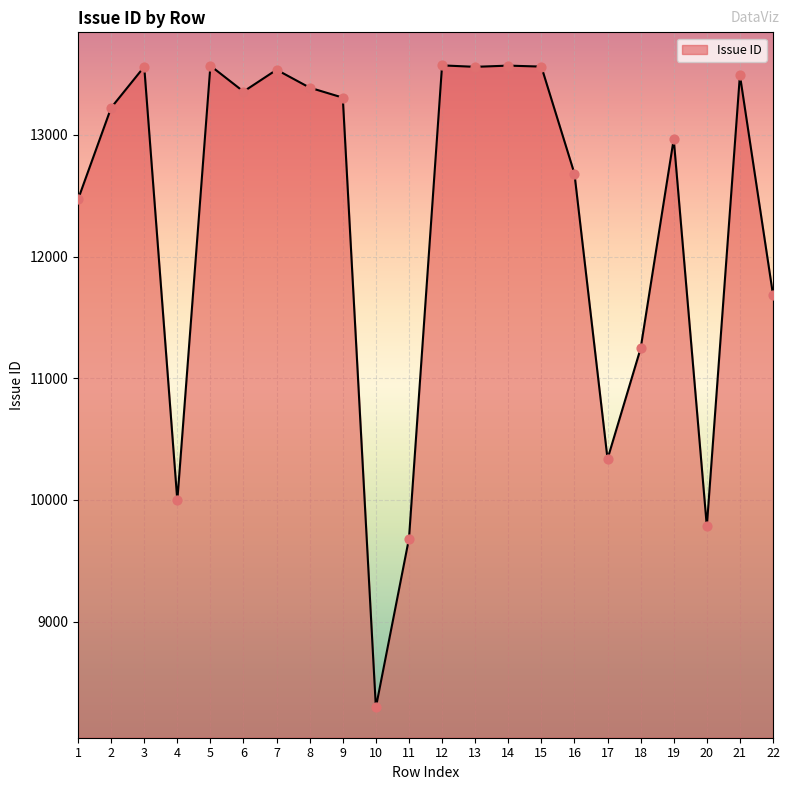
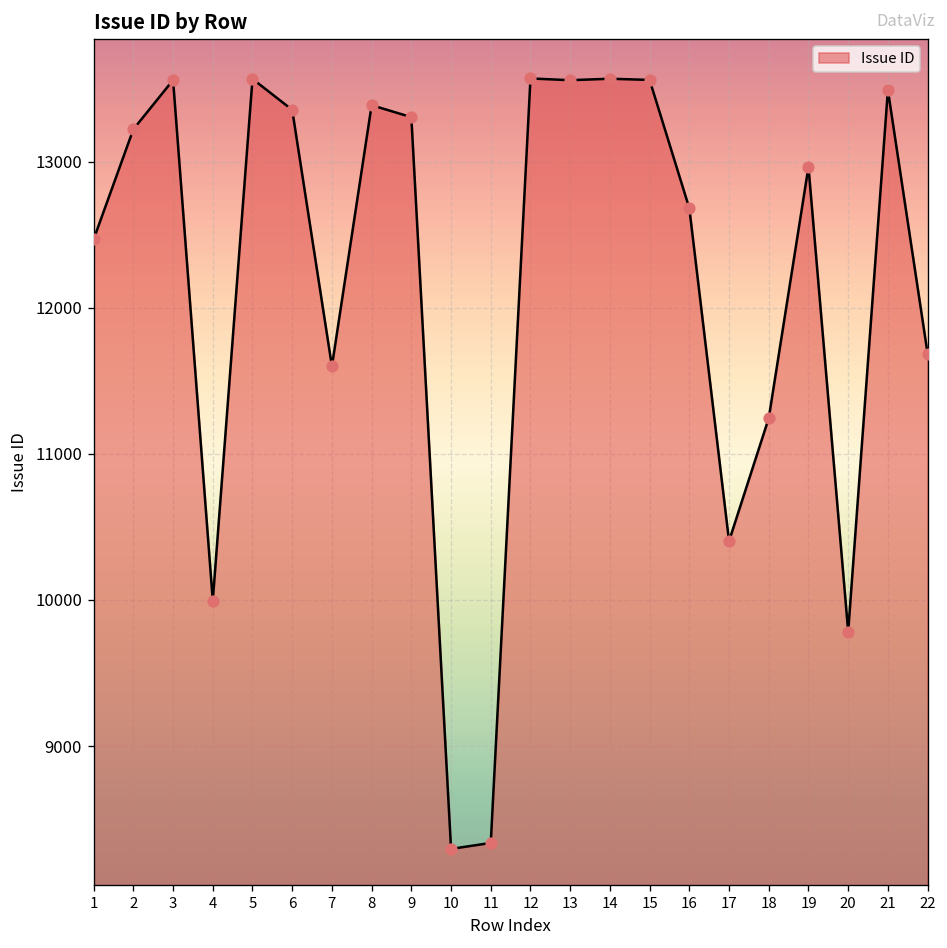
  {
    "1": 12470,
    "2": 13220,
    "3": 13560,
    "4": 10000,
    "5": 13570,
    "6": 13360,
-   "7": 13530,
+   "7": 11600,
    "8": 13390,
    "9": 13310,
    "10": 8300,
-   "11": 9680,
+   "11": 8340,
    "12": 13570,
    "13": 13560,
    "14": 13570,
    "15": 13560,
    "16": 12680,
-   "17": 10340,
+   "17": 10400,
    "18": 11250,
    "19": 12970,
    "20": 9780,
    "21": 13490,
    "22": 11690
  }
